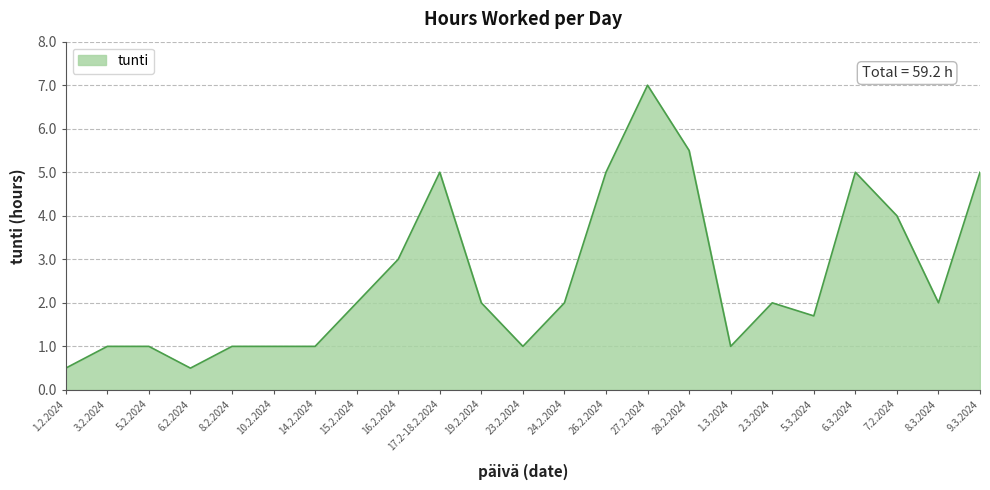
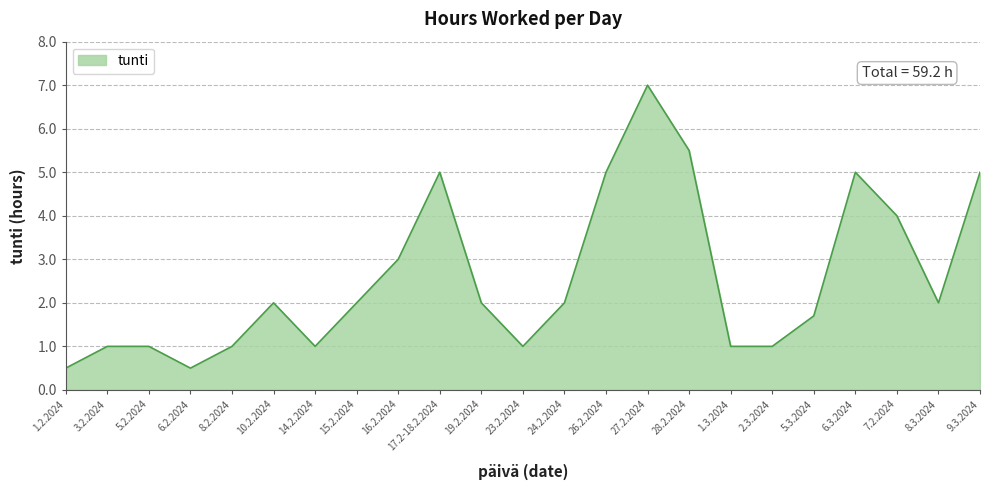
  {
    "1.2.2024": 0.5,
    "3.2.2024": 1,
    "5.2.2024": 1,
    "6.2.2024": 0.5,
    "8.2.2024": 1,
-   "10.2.2024": 1,
+   "10.2.2024": 2,
    "14.2.2024": 1,
    "15.2.2024": 2,
    "16.2.2024": 3,
    "17.2-18.2.2024": 5,
    "19.2.2024": 2,
    "23.2.2024": 1,
    "24.2.2024": 2,
    "26.2.2024": 5,
    "27.2.2024": 7,
    "28.2.2024": 5.5,
    "1.3.2024": 1,
-   "2.3.2024": 2,
+   "2.3.2024": 1,
    "5.3.2024": 1.7,
    "6.3.2024": 5,
    "7.2.2024": 4,
    "8.3.2024": 2,
    "9.3.2024": 5
  }
